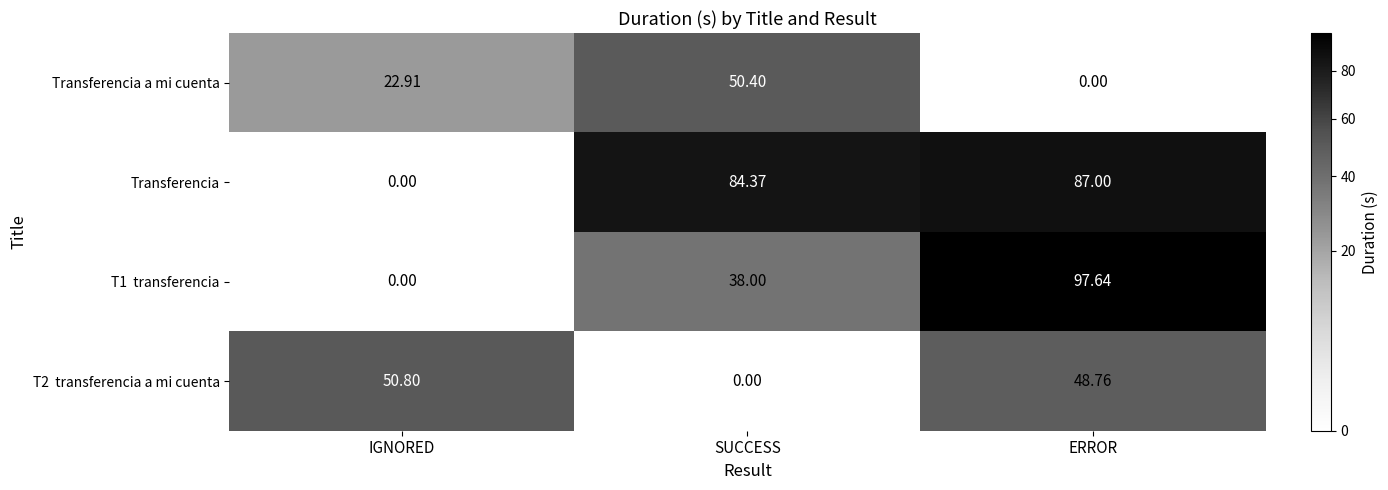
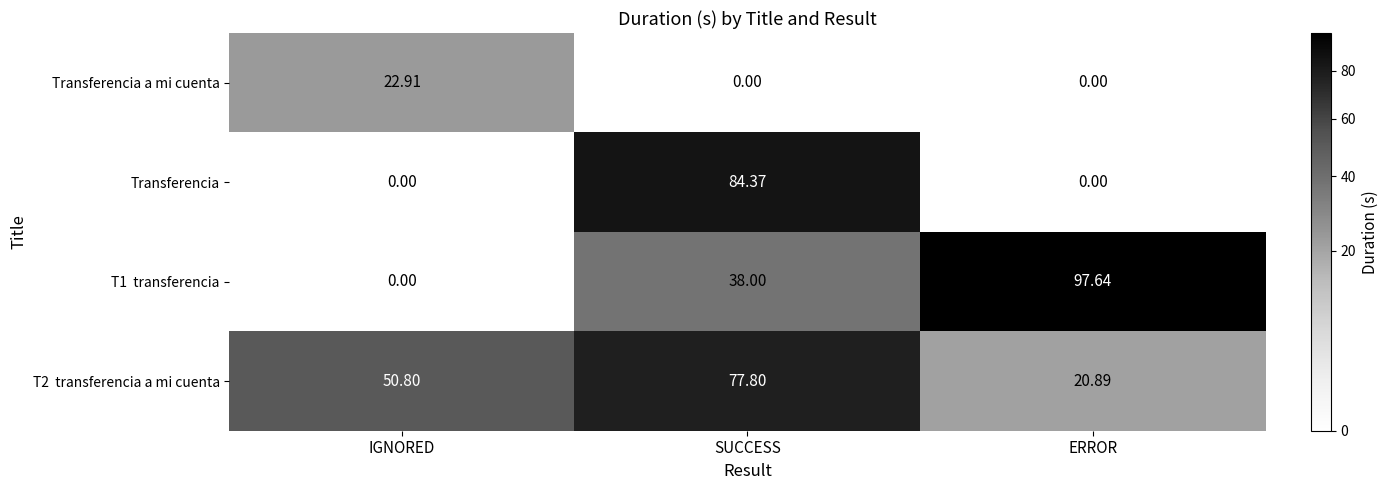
  {
    "Transferencia a mi cuenta": {
      "IGNORED": 22.91,
-     "SUCCESS": 50.40,
+     "SUCCESS": 0.00,
      "ERROR": 0.00
    },
    "Transferencia": {
      "IGNORED": 0.00,
      "SUCCESS": 84.37,
-     "ERROR": 87.00
+     "ERROR": 0.00
    },
    "T1 transferencia": {
      "IGNORED": 0.00,
      "SUCCESS": 38.00,
      "ERROR": 97.64
    },
    "T2 transferencia a mi cuenta": {
      "IGNORED": 50.80,
-     "SUCCESS": 0.00,
-     "ERROR": 48.76
+     "SUCCESS": 77.80,
+     "ERROR": 20.89
    }
  }
